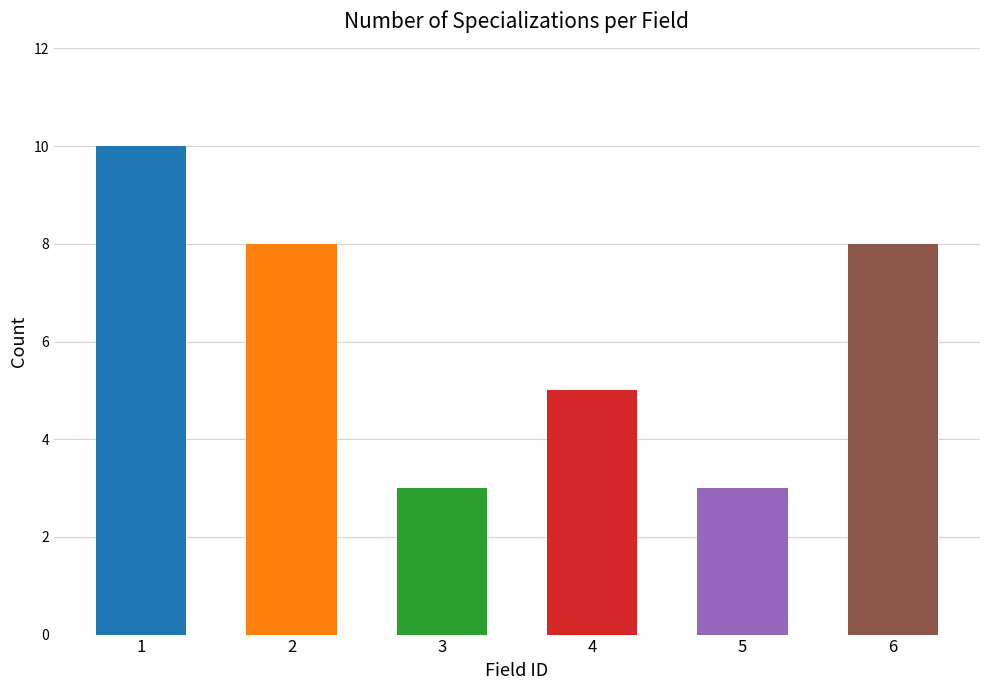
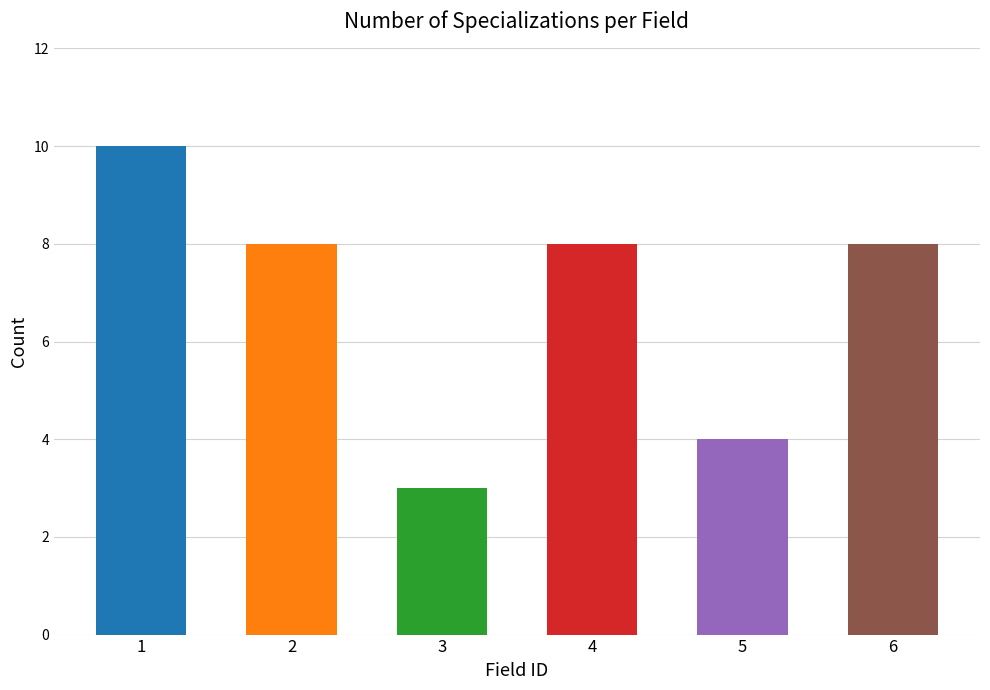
  {
    "1": 10,
    "2": 8,
    "3": 3,
-   "4": 5,
-   "5": 3,
+   "4": 8,
+   "5": 4,
    "6": 8
  }
